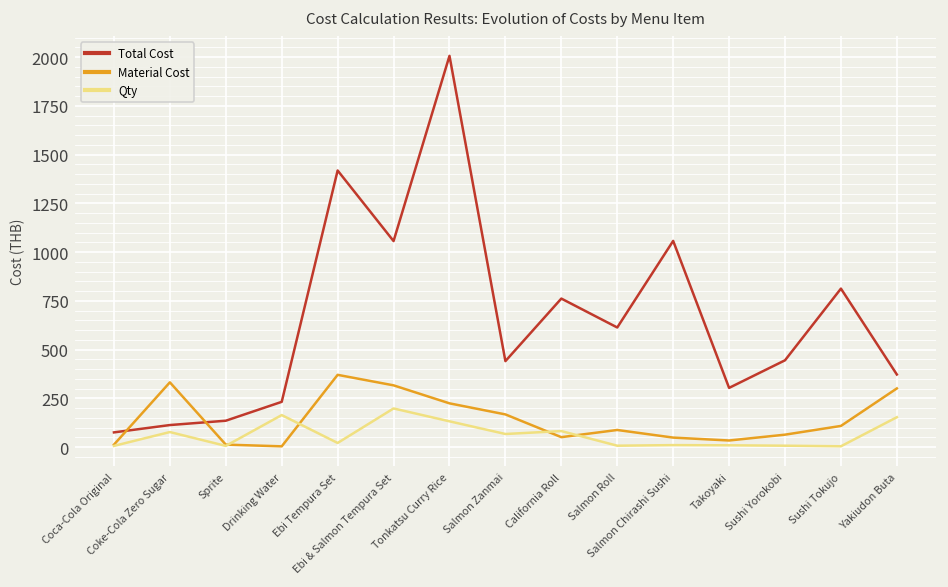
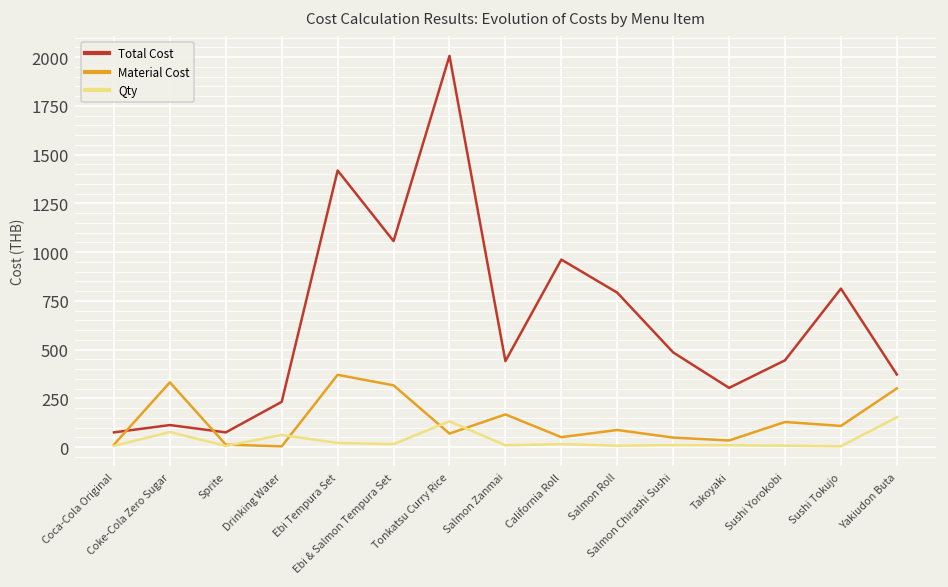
  {
    "Total Cost": {
      "Coca-Cola Original": 80,
      "Coke-Cola Zero Sugar": 110,
-     "Sprite": 140,
+     "Sprite": 80,
      "Drinking Water": 230,
      "Ebi Tempura Set": 1420,
      "Ebi & Salmon Tempura Set": 1060,
      "Tonkatsu Curry Rice": 2010,
      "Salmon Zanmai": 440,
-     "California Roll": 760,
-     "Salmon Roll": 610,
-     "Salmon Chirashi Sushi": 1060,
+     "California Roll": 960,
+     "Salmon Roll": 790,
+     "Salmon Chirashi Sushi": 490,
      "Takoyaki": 300,
      "Sushi Yorokobi": 440,
      "Sushi Tokujo": 810,
      "Yakiudon Buta": 370
    },
    "Material Cost": {
      "Coke-Cola Zero Sugar": 330,
      "Drinking Water": 0,
      "Ebi Tempura Set": 370,
      "Ebi & Salmon Tempura Set": 320,
-     "Tonkatsu Curry Rice": 220,
+     "Tonkatsu Curry Rice": 70,
      "Salmon Zanmai": 170,
      "California Roll": 50,
      "Salmon Roll": 90,
      "Salmon Chirashi Sushi": 50,
      "Takoyaki": 30,
-     "Sushi Yorokobi": 60,
+     "Sushi Yorokobi": 130,
      "Sushi Tokujo": 110,
      "Yakiudon Buta": 300
    },
    "Qty": {
      "Coke-Cola Zero Sugar": 80,
-     "Drinking Water": 160,
+     "Drinking Water": 60,
      "Ebi Tempura Set": 20,
-     "Ebi & Salmon Tempura Set": 200,
+     "Ebi & Salmon Tempura Set": 20,
      "Tonkatsu Curry Rice": 130,
-     "Salmon Zanmai": 70,
-     "California Roll": 80,
+     "Salmon Zanmai": 10,
+     "California Roll": 20,
      "Salmon Roll": 10,
      "Salmon Chirashi Sushi": 10,
      "Takoyaki": 10,
      "Sushi Yorokobi": 10,
      "Sushi Tokujo": 0,
      "Yakiudon Buta": 150
    }
  }
